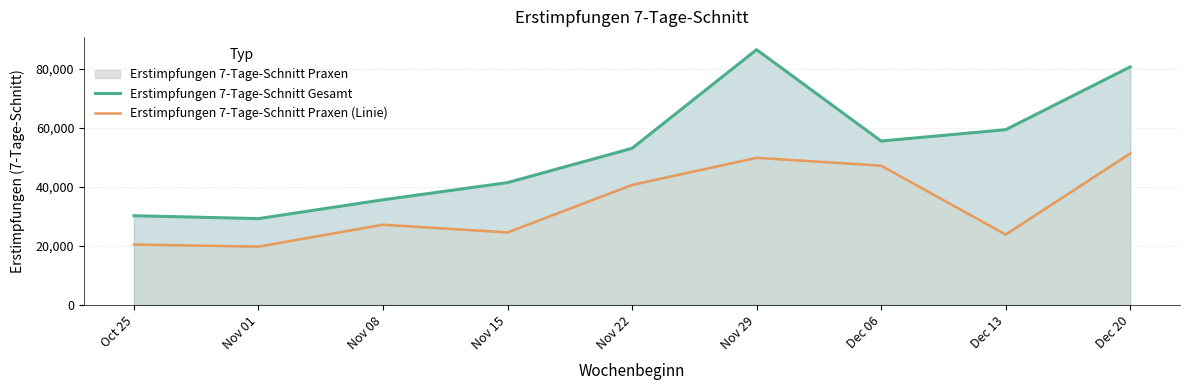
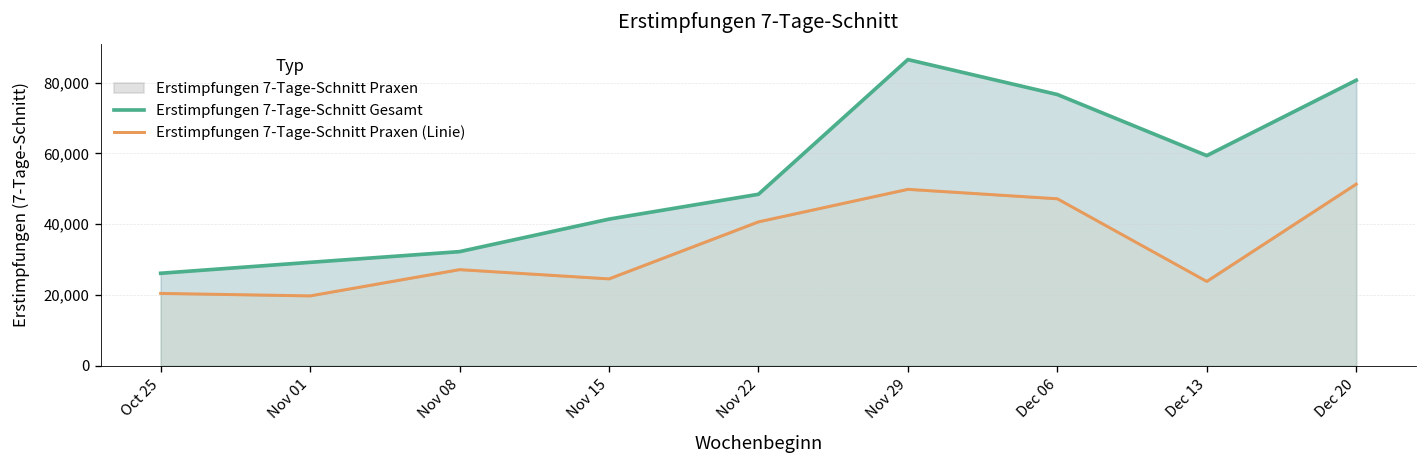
  {
    "Erstimpfungen 7-Tage-Schnitt Gesamt": {
-     "Oct 25": "30,000",
+     "Oct 25": "26,000",
      "Nov 01": "29,000",
-     "Nov 08": "36,000",
+     "Nov 08": "32,000",
      "Nov 15": "41,000",
-     "Nov 22": "53,000",
+     "Nov 22": "48,000",
      "Nov 29": "87,000",
-     "Dec 06": "56,000",
+     "Dec 06": "77,000",
      "Dec 13": "59,000",
      "Dec 20": "81,000"
    },
    "Erstimpfungen 7-Tage-Schnitt Praxen": {
      "Oct 25": "20,000",
      "Nov 01": "20,000",
      "Nov 08": "27,000",
      "Nov 15": "25,000",
      "Nov 22": "41,000",
      "Nov 29": "50,000",
      "Dec 06": "47,000",
      "Dec 13": "24,000",
      "Dec 20": "51,000"
    }
  }
